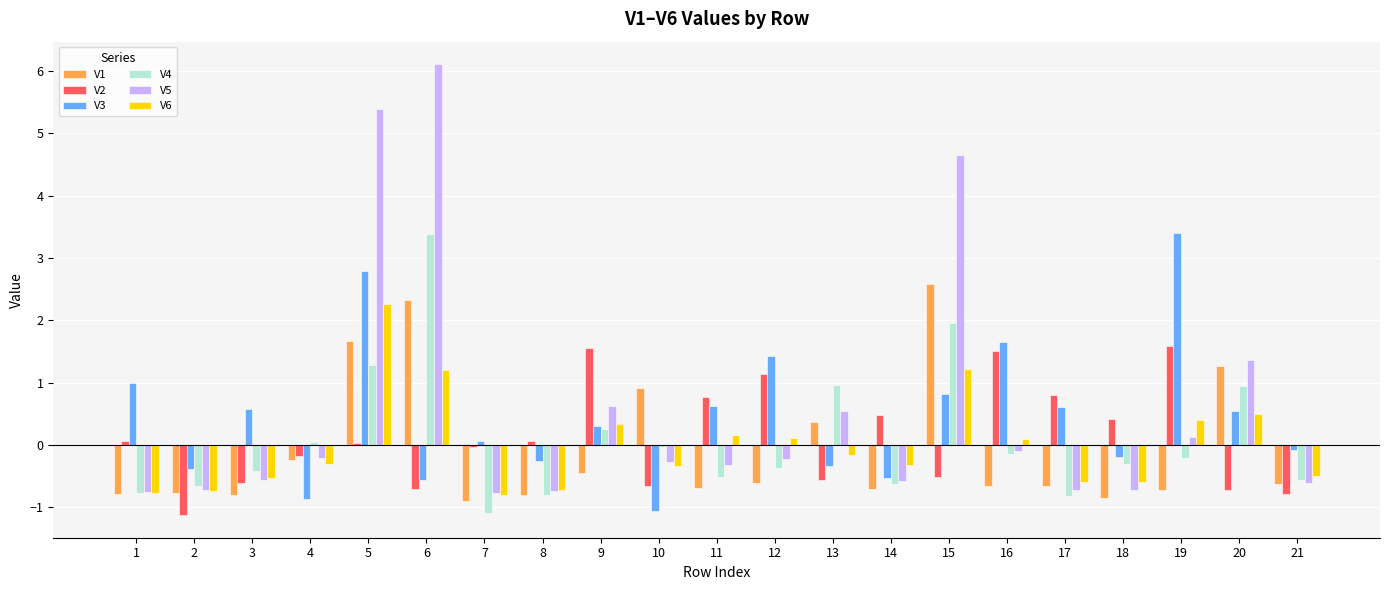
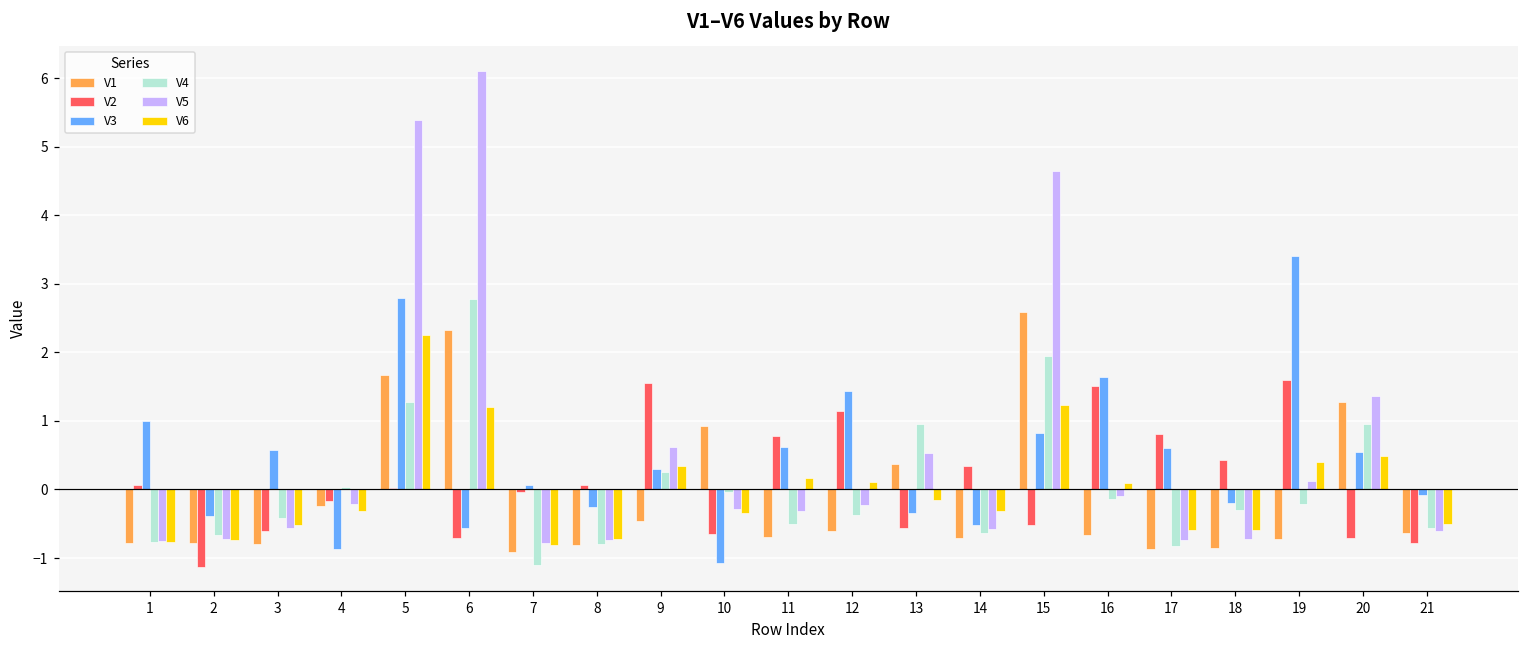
  {
    "V1": {
      "1": -0.8,
      "2": -0.8,
      "3": -0.8,
      "4": -0.2,
      "5": 1.7,
      "6": 2.3,
      "7": -0.9,
      "8": -0.8,
      "9": -0.5,
      "10": 0.9,
      "11": -0.7,
      "12": -0.6,
      "13": 0.4,
      "14": -0.7,
      "15": 2.6,
      "16": -0.7,
-     "17": -0.7,
+     "17": -0.9,
      "18": -0.9,
      "19": -0.7,
      "20": 1.3,
      "21": -0.6
    },
    "V2": {
      "1": 0.1,
      "2": -1.1,
      "3": -0.6,
      "4": -0.2,
      "6": -0.7,
      "8": 0.1,
      "9": 1.6,
      "10": -0.7,
      "11": 0.8,
      "12": 1.1,
      "13": -0.6,
-     "14": 0.5,
+     "14": 0.3,
      "15": -0.5,
      "16": 1.5,
      "17": 0.8,
      "18": 0.4,
      "19": 1.6,
      "20": -0.7,
      "21": -0.8
    },
    "V3": {
      "1": 1.0,
      "2": -0.4,
      "3": 0.6,
      "4": -0.9,
      "5": 2.8,
      "6": -0.6,
      "7": 0.1,
      "8": -0.3,
      "9": 0.3,
      "10": -1.1,
      "11": 0.6,
      "12": 1.4,
      "13": -0.3,
      "14": -0.5,
      "15": 0.8,
      "16": 1.6,
      "17": 0.6,
      "18": -0.2,
      "19": 3.4,
      "20": 0.5,
      "21": -0.1
    },
    "V4": {
      "1": -0.8,
      "2": -0.7,
      "3": -0.4,
      "4": 0.0,
      "5": 1.3,
-     "6": 3.4,
+     "6": 2.8,
      "7": -1.1,
      "8": -0.8,
      "9": 0.3,
      "11": -0.5,
      "12": -0.4,
      "13": 1.0,
      "14": -0.6,
      "15": 2.0,
      "16": -0.1,
      "17": -0.8,
      "18": -0.3,
      "19": -0.2,
      "20": 0.9,
      "21": -0.6
    },
    "V5": {
      "1": -0.7,
      "2": -0.7,
      "3": -0.6,
      "4": -0.2,
      "5": 5.4,
      "6": 6.1,
      "7": -0.8,
      "8": -0.7,
      "9": 0.6,
      "10": -0.3,
      "11": -0.3,
      "12": -0.2,
      "13": 0.5,
      "14": -0.6,
      "15": 4.6,
      "16": -0.1,
      "17": -0.7,
      "18": -0.7,
      "19": 0.1,
      "20": 1.4,
      "21": -0.6
    },
    "V6": {
      "1": -0.8,
      "2": -0.7,
      "3": -0.5,
      "4": -0.3,
      "5": 2.3,
      "6": 1.2,
      "7": -0.8,
      "8": -0.7,
      "9": 0.3,
      "10": -0.3,
      "11": 0.2,
      "12": 0.1,
      "13": -0.2,
      "14": -0.3,
      "15": 1.2,
      "16": 0.1,
      "17": -0.6,
      "18": -0.6,
      "19": 0.4,
      "20": 0.5,
      "21": -0.5
    }
  }
